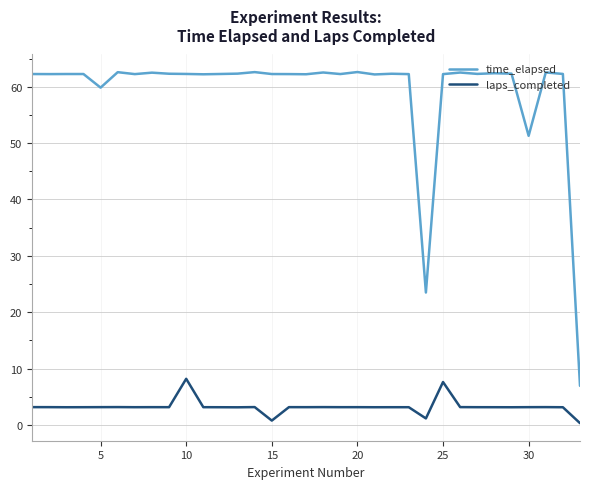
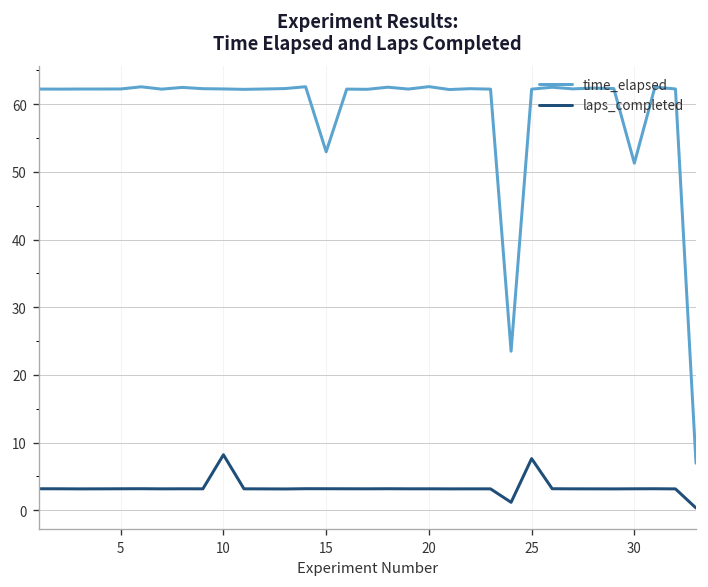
  {
    "time_elapsed": {
-     "5": 60,
+     "5": 62,
      "10": 62,
-     "15": 62,
+     "15": 53,
      "20": 63,
      "25": 62,
      "30": 51
    },
    "laps_completed": {
      "5": 3,
      "10": 8,
-     "15": 1,
+     "15": 3,
      "20": 3,
      "25": 8,
      "30": 3
    }
  }
